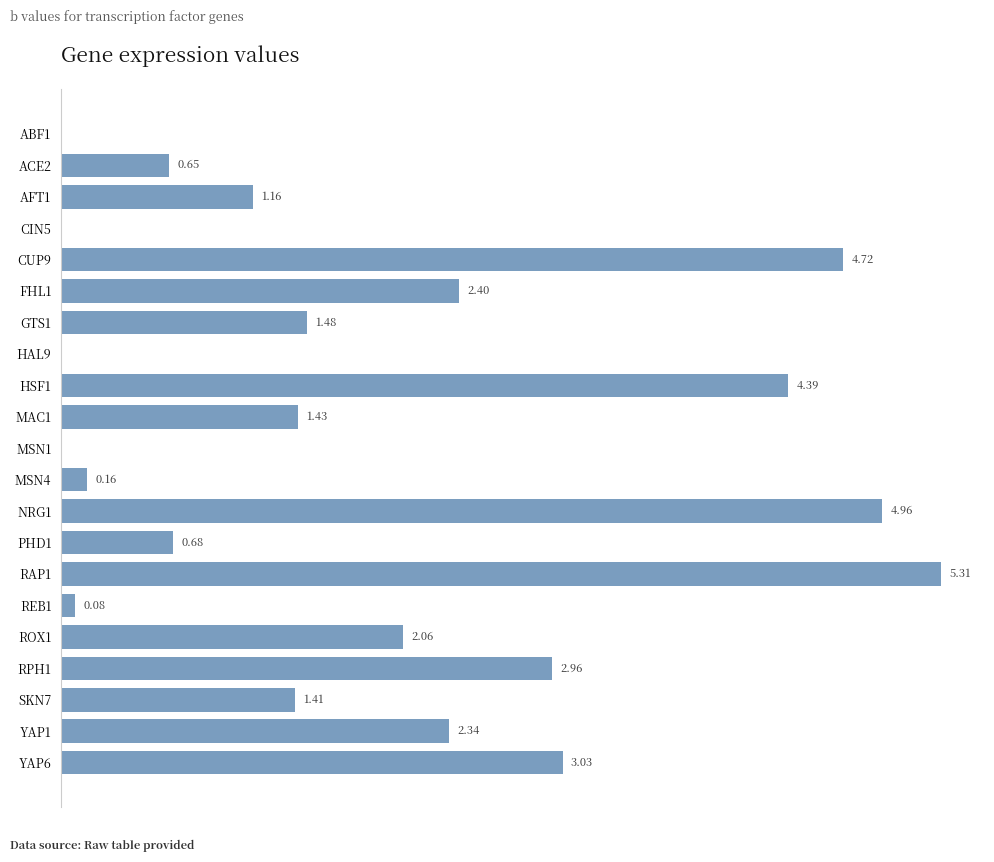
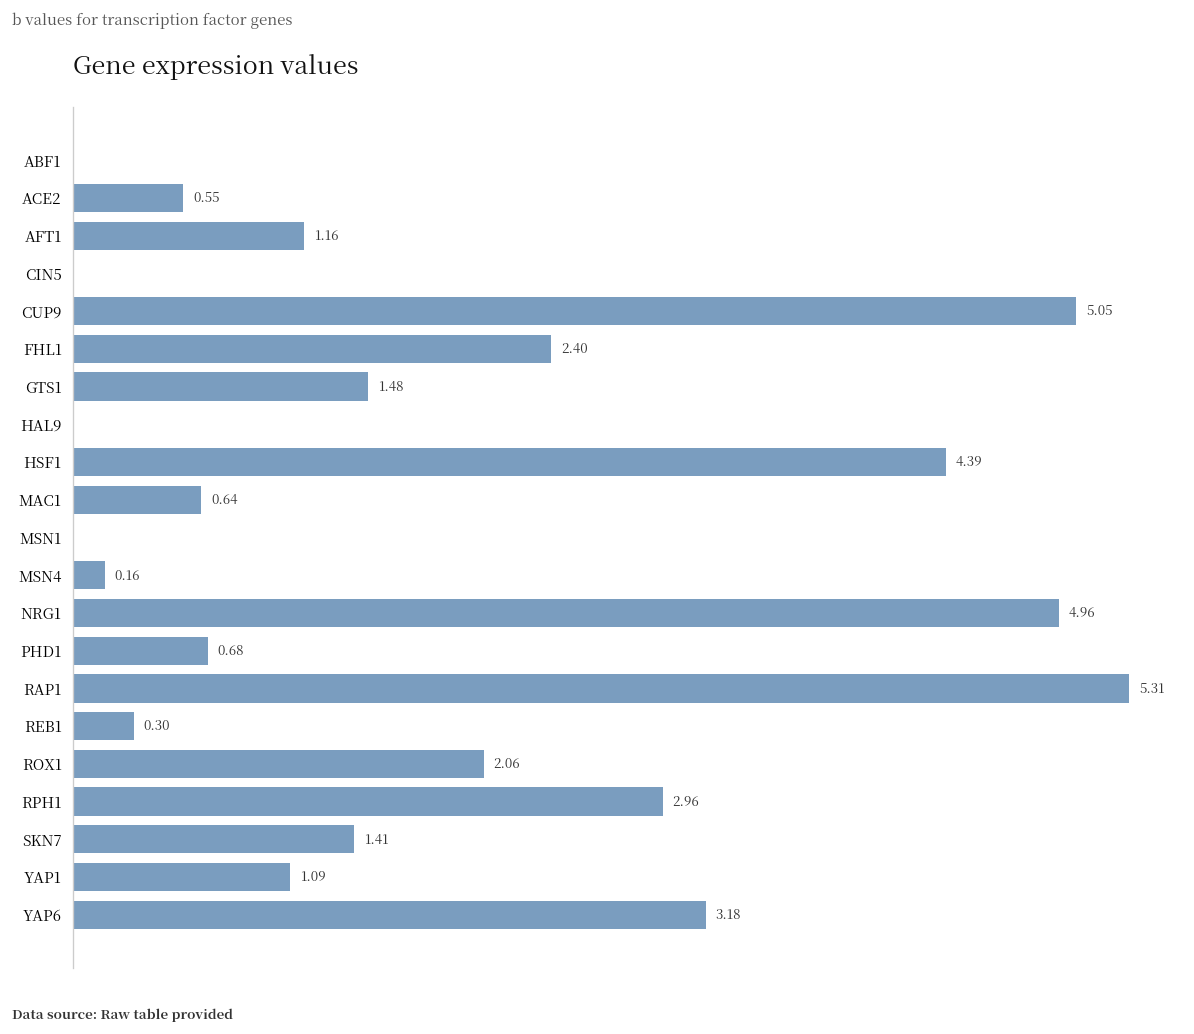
  {
-   "ACE2": 0.65,
+   "ACE2": 0.55,
    "AFT1": 1.16,
-   "CUP9": 4.72,
+   "CUP9": 5.05,
    "FHL1": 2.40,
    "GTS1": 1.48,
    "HSF1": 4.39,
-   "MAC1": 1.43,
+   "MAC1": 0.64,
    "MSN4": 0.16,
    "NRG1": 4.96,
    "PHD1": 0.68,
    "RAP1": 5.31,
-   "REB1": 0.08,
+   "REB1": 0.30,
    "ROX1": 2.06,
    "RPH1": 2.96,
    "SKN7": 1.41,
-   "YAP1": 2.34,
-   "YAP6": 3.03
+   "YAP1": 1.09,
+   "YAP6": 3.18
  }
